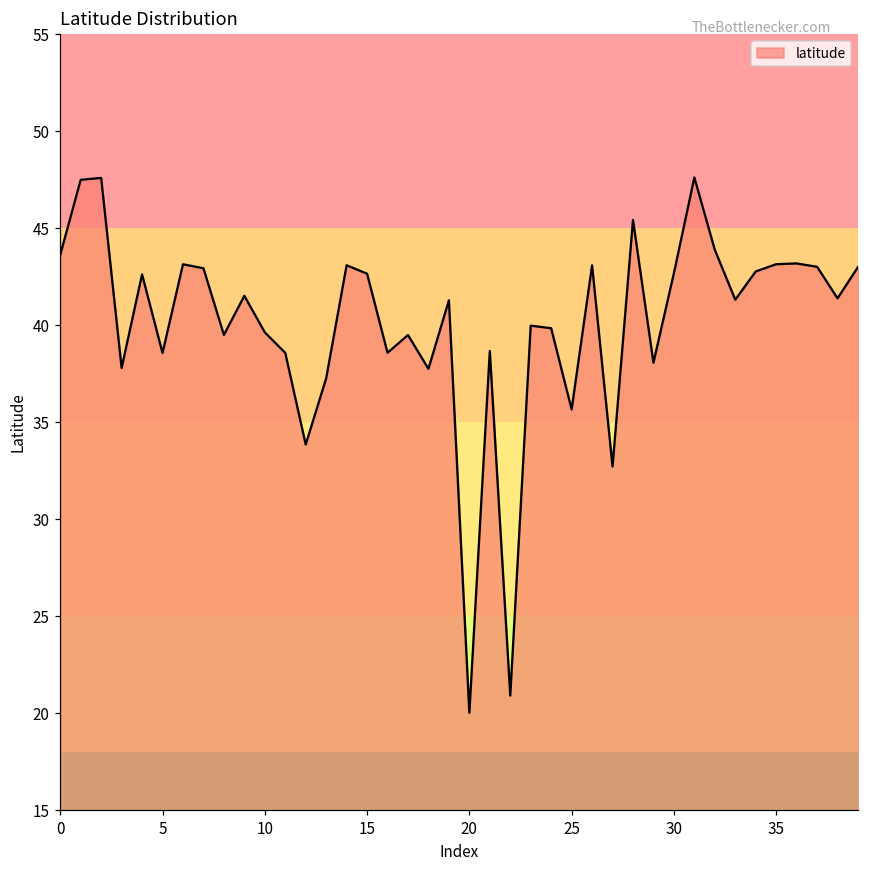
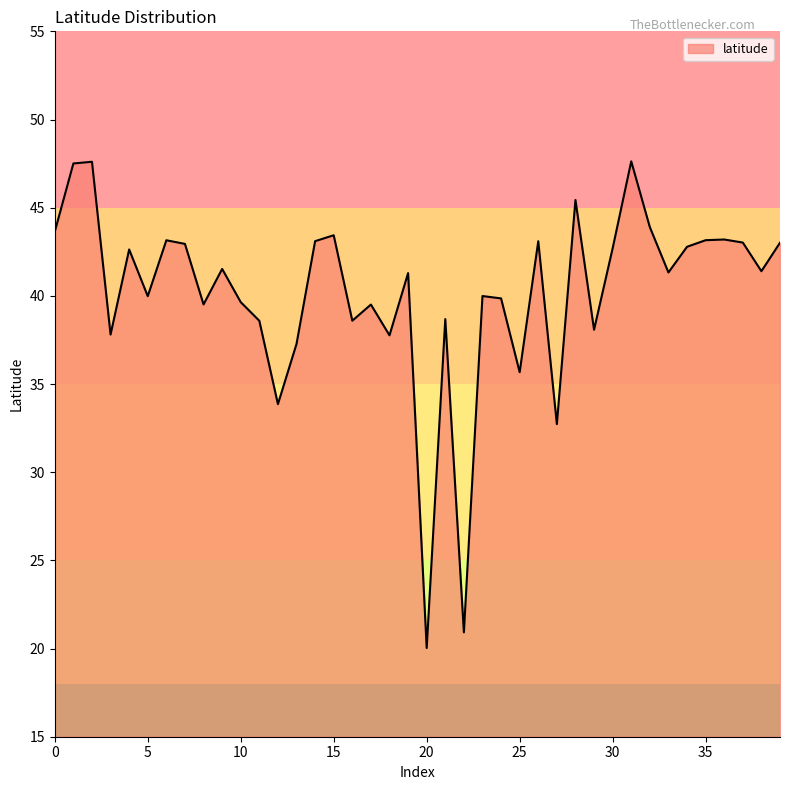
  {
    "0": 43.6,
-   "5": 38.6,
+   "5": 40.0,
    "10": 39.6,
-   "15": 42.7,
+   "15": 43.4,
    "20": 20.0,
    "25": 35.7,
    "30": 42.7,
    "35": 43.2
  }
